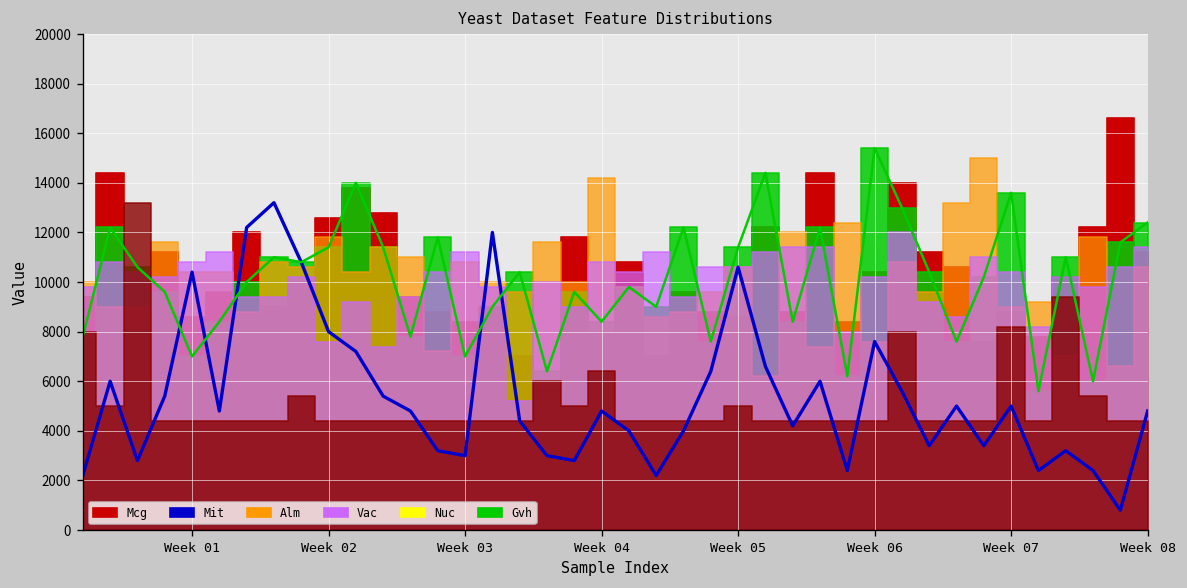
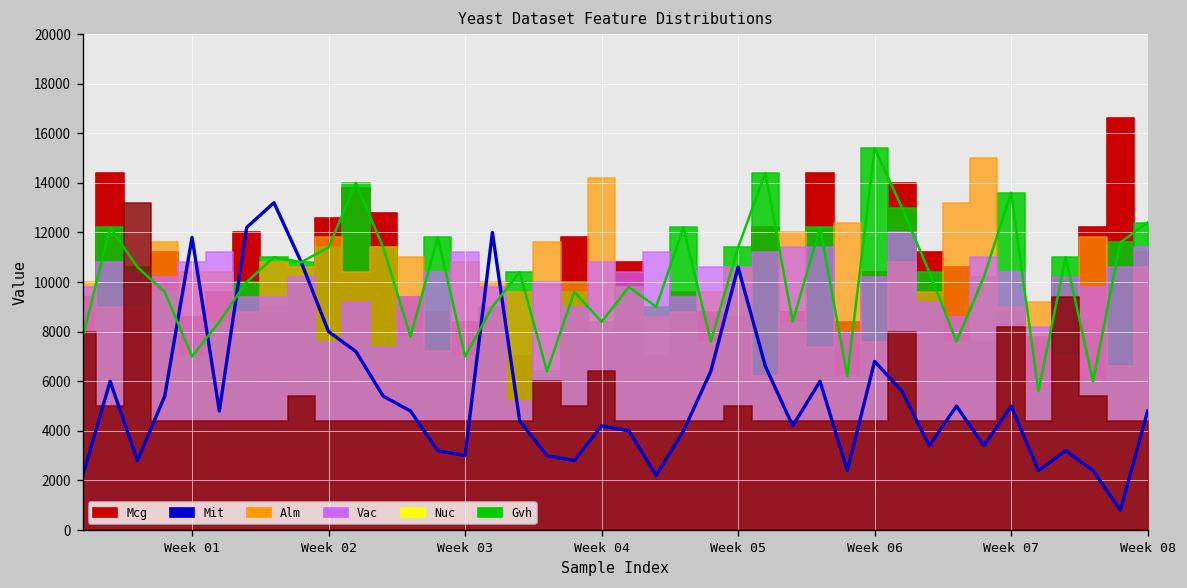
  {
    "Mit": {
-     "Week 01": 10400,
+     "Week 01": 11800,
      "Week 02": 8000,
      "Week 03": 3000,
-     "Week 04": 4800,
+     "Week 04": 4200,
      "Week 05": 10600,
-     "Week 06": 7600,
+     "Week 06": 6800,
      "Week 07": 5000,
      "Week 08": 4800
    }
  }
